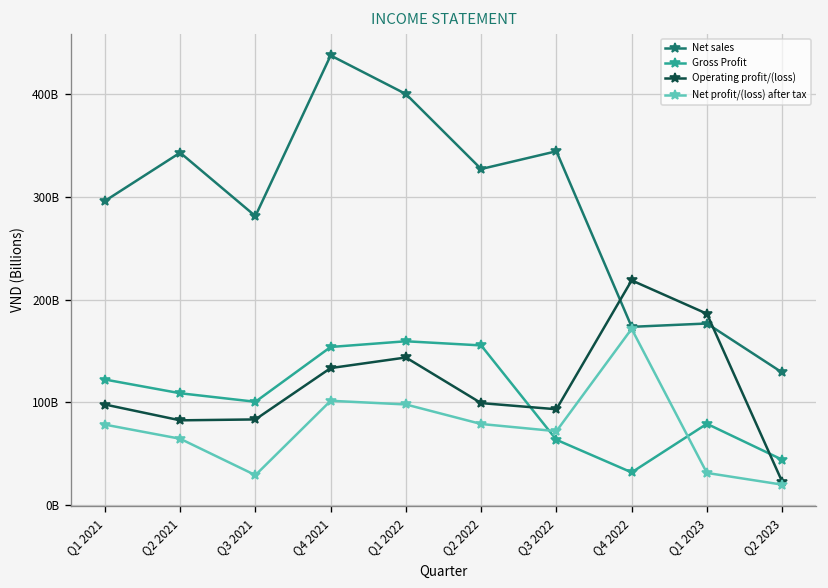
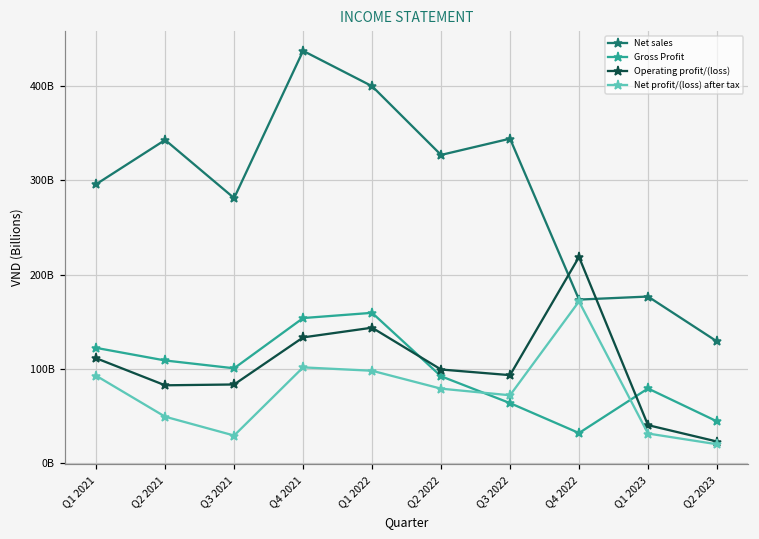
  {
    "Net sales": {
      "Q1 2021": 300000000000,
      "Q2 2021": 340000000000,
      "Q3 2021": 280000000000,
      "Q4 2021": 440000000000,
      "Q1 2022": 400000000000,
      "Q2 2022": 330000000000,
      "Q3 2022": 340000000000,
      "Q1 2023": 180000000000,
      "Q2 2023": 130000000000
    },
    "Gross Profit": {
      "Q1 2021": 120000000000,
      "Q2 2021": 110000000000,
      "Q3 2021": 100000000000,
      "Q4 2021": 150000000000,
      "Q1 2022": 160000000000,
-     "Q2 2022": 160000000000,
+     "Q2 2022": 90000000000,
      "Q3 2022": 60000000000,
      "Q4 2022": 30000000000,
      "Q1 2023": 80000000000,
      "Q2 2023": 40000000000
    },
    "Operating profit/(loss)": {
-     "Q1 2021": 100000000000,
+     "Q1 2021": 110000000000,
      "Q2 2021": 80000000000,
      "Q3 2021": 80000000000,
      "Q4 2021": 130000000000,
      "Q1 2022": 140000000000,
      "Q2 2022": 100000000000,
      "Q3 2022": 90000000000,
      "Q4 2022": 220000000000,
-     "Q1 2023": 190000000000
+     "Q1 2023": 40000000000
    },
    "Net profit/(loss) after tax": {
-     "Q1 2021": 80000000000,
-     "Q2 2021": 60000000000,
+     "Q1 2021": 90000000000,
+     "Q2 2021": 50000000000,
      "Q3 2021": 30000000000,
      "Q4 2021": 100000000000,
      "Q1 2022": 100000000000,
      "Q2 2022": 80000000000,
      "Q3 2022": 70000000000,
      "Q1 2023": 30000000000
    }
  }
